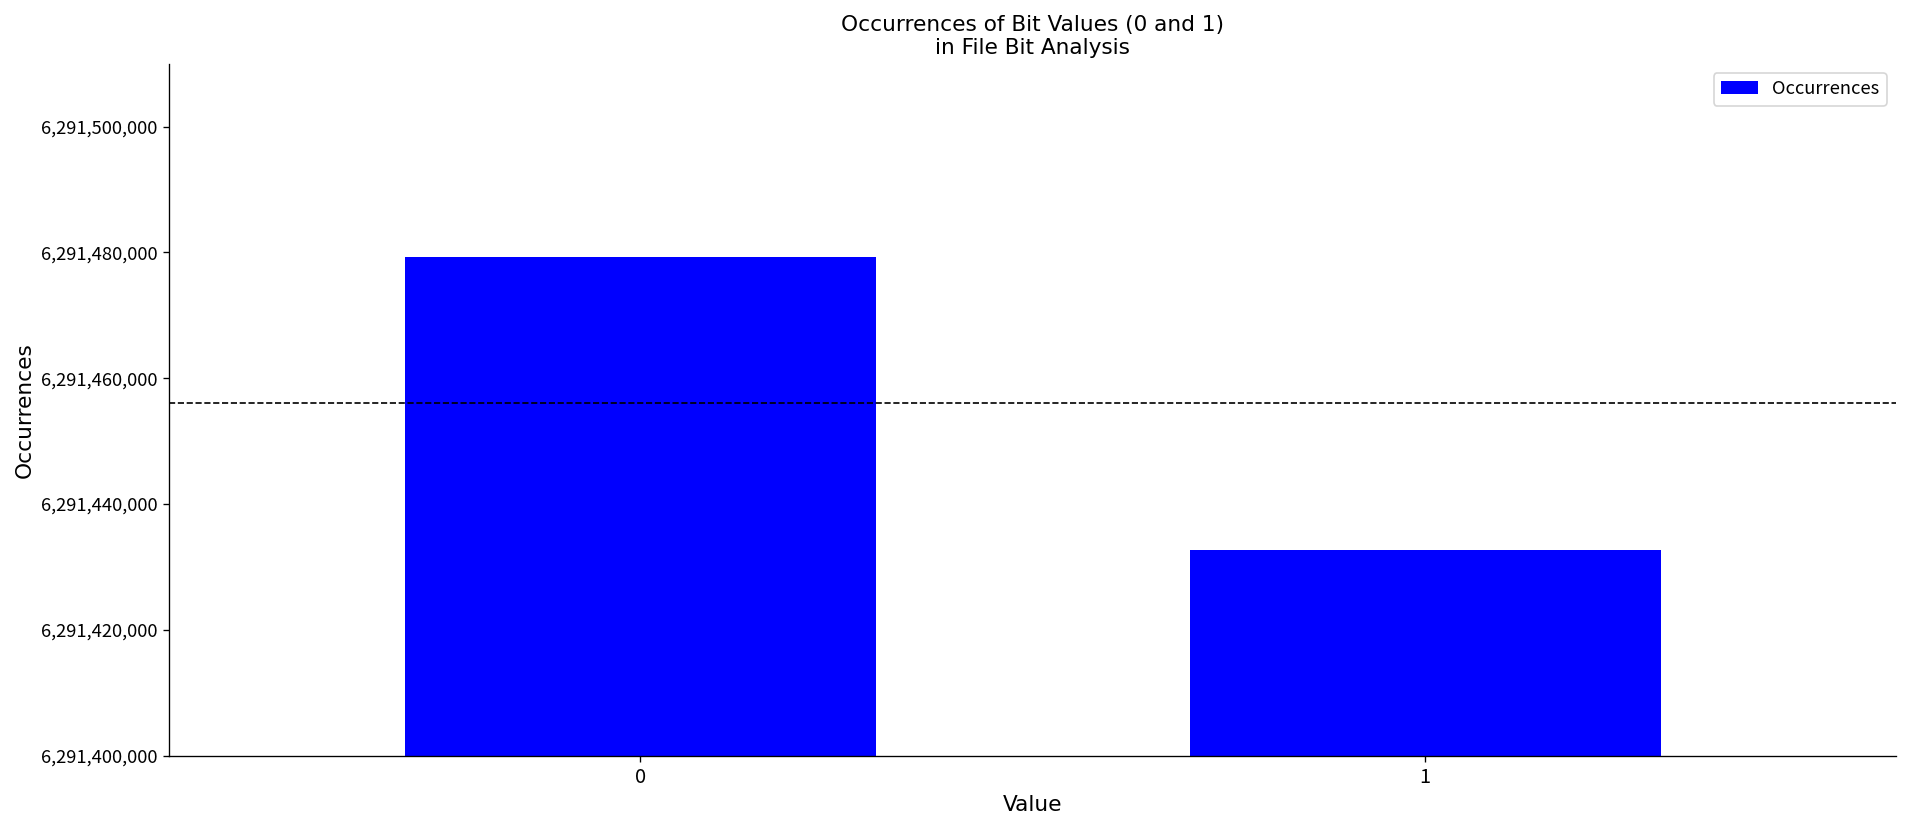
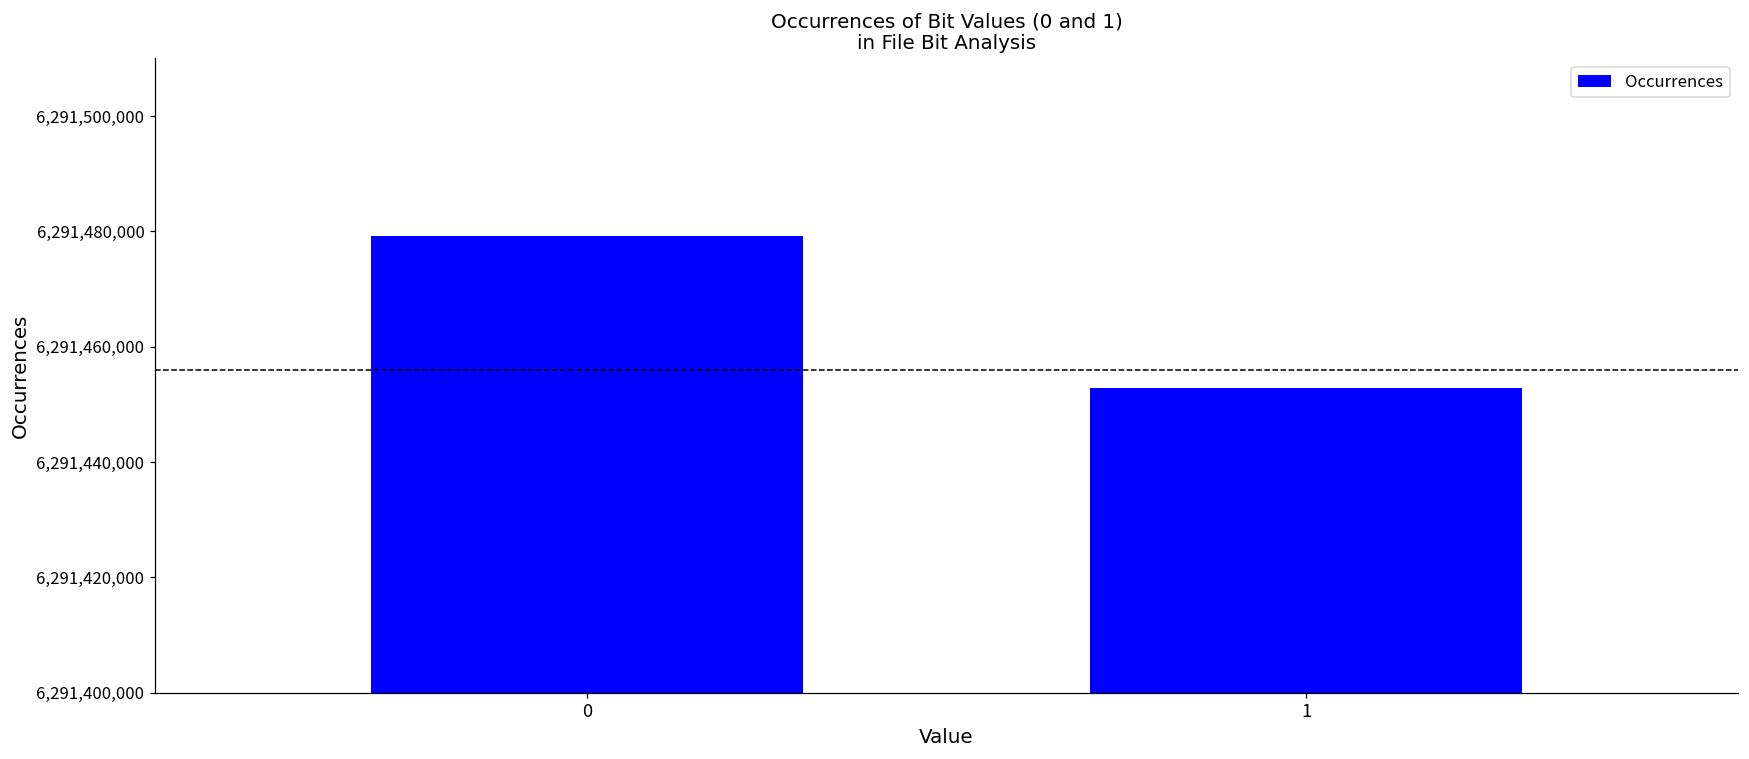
  {
    "0": "6,291,479,000",
-   "1": "6,291,433,000"
+   "1": "6,291,453,000"
  }
